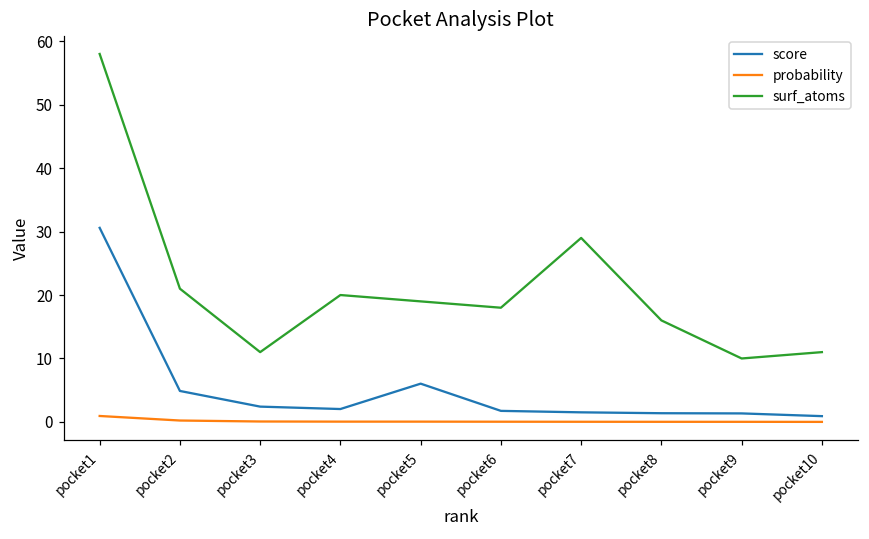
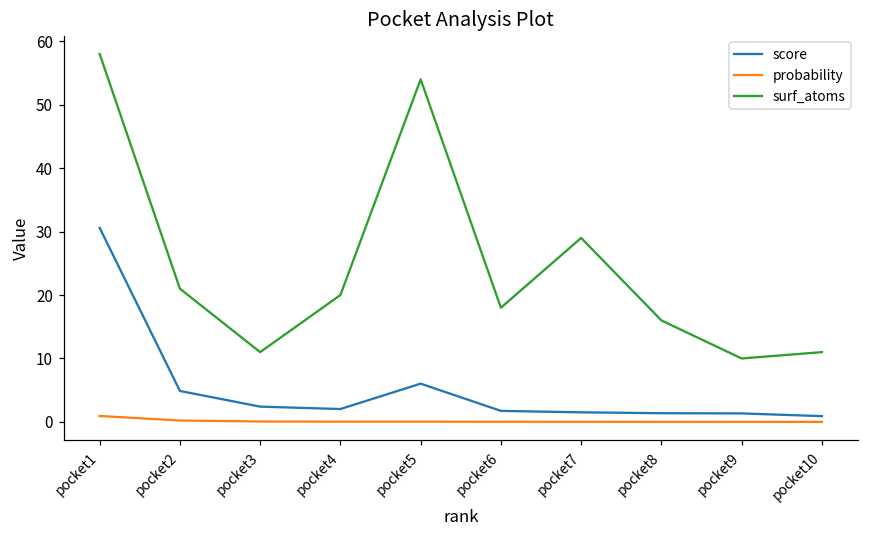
  {
    "score": {
      "pocket1": 31,
      "pocket2": 5,
      "pocket3": 2,
      "pocket4": 2,
      "pocket5": 6,
      "pocket6": 2,
      "pocket7": 2,
      "pocket8": 1,
      "pocket9": 1,
      "pocket10": 1
    },
    "probability": {
      "pocket1": 1,
      "pocket2": 0,
      "pocket3": 0,
      "pocket4": 0,
      "pocket5": 0,
      "pocket6": 0,
      "pocket7": 0,
      "pocket8": 0,
      "pocket9": 0,
      "pocket10": 0
    },
    "surf_atoms": {
      "pocket1": 58,
      "pocket2": 21,
      "pocket3": 11,
      "pocket4": 20,
-     "pocket5": 19,
+     "pocket5": 54,
      "pocket6": 18,
      "pocket7": 29,
      "pocket8": 16,
      "pocket9": 10,
      "pocket10": 11
    }
  }
